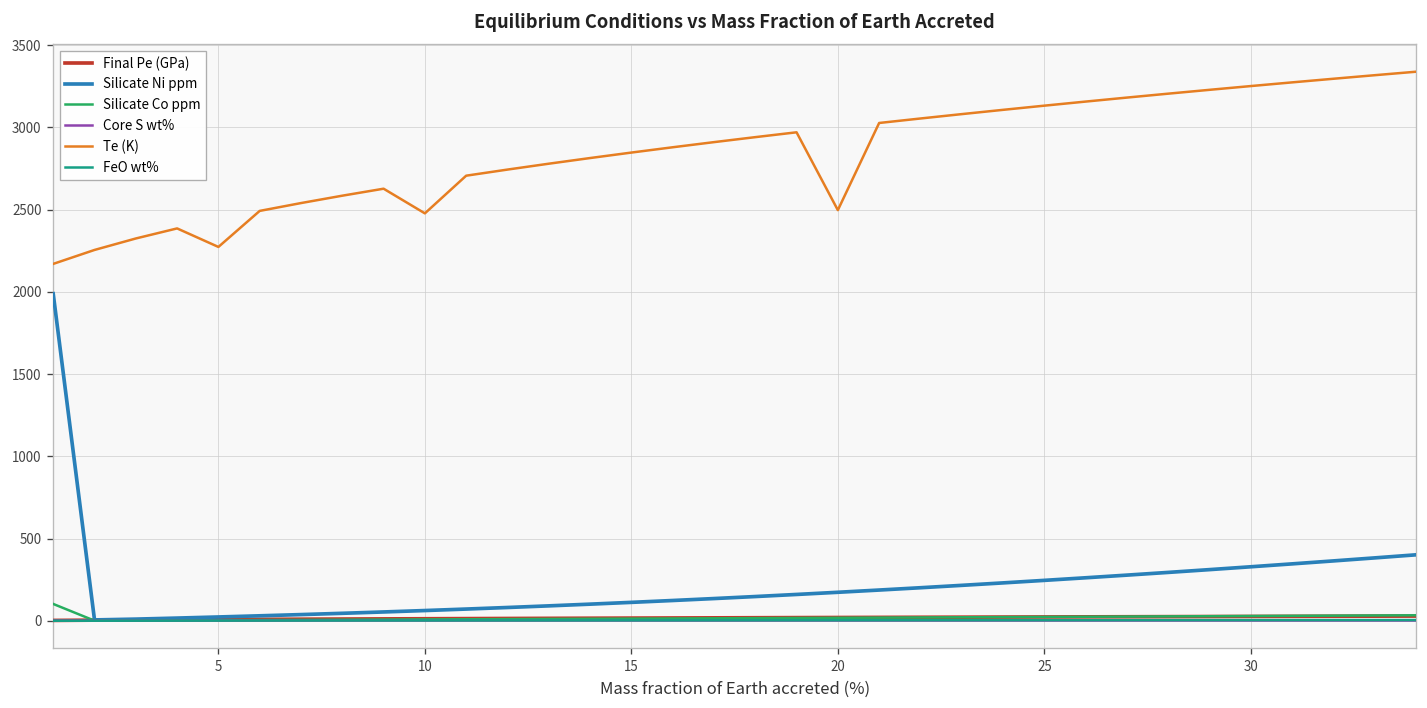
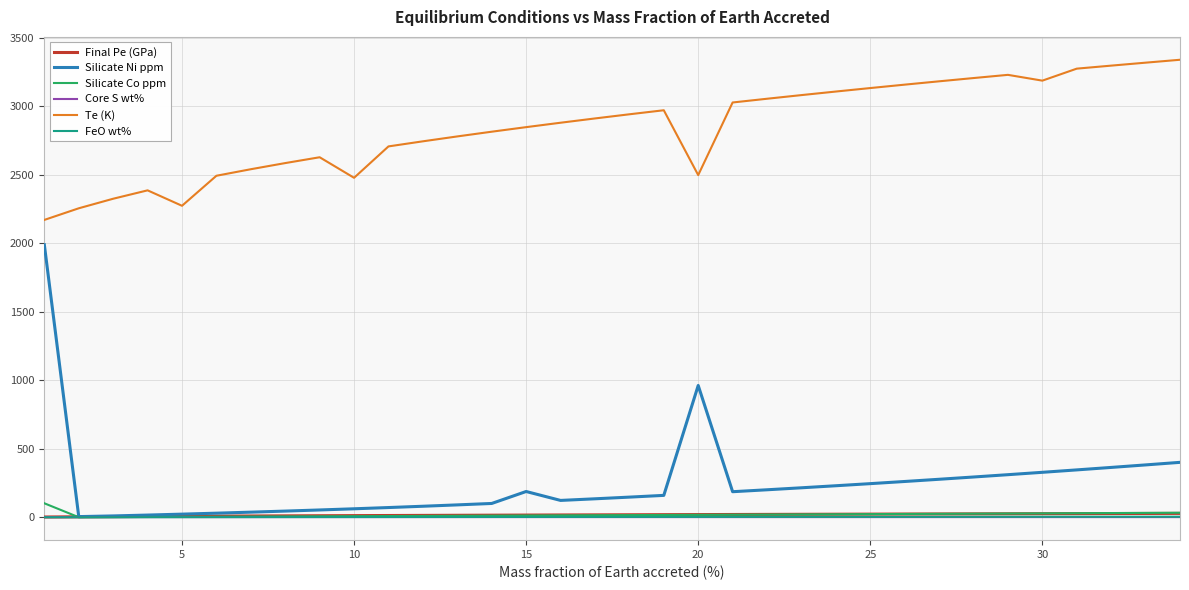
  {
    "Silicate Ni ppm": {
      "10": 60,
-     "15": 110,
-     "20": 170,
+     "15": 190,
+     "20": 960,
      "25": 250,
      "30": 330
    },
    "Te (K)": {
      "5": 2270,
      "10": 2480,
      "15": 2850,
      "20": 2500,
      "25": 3130,
-     "30": 3250
+     "30": 3190
    }
  }
